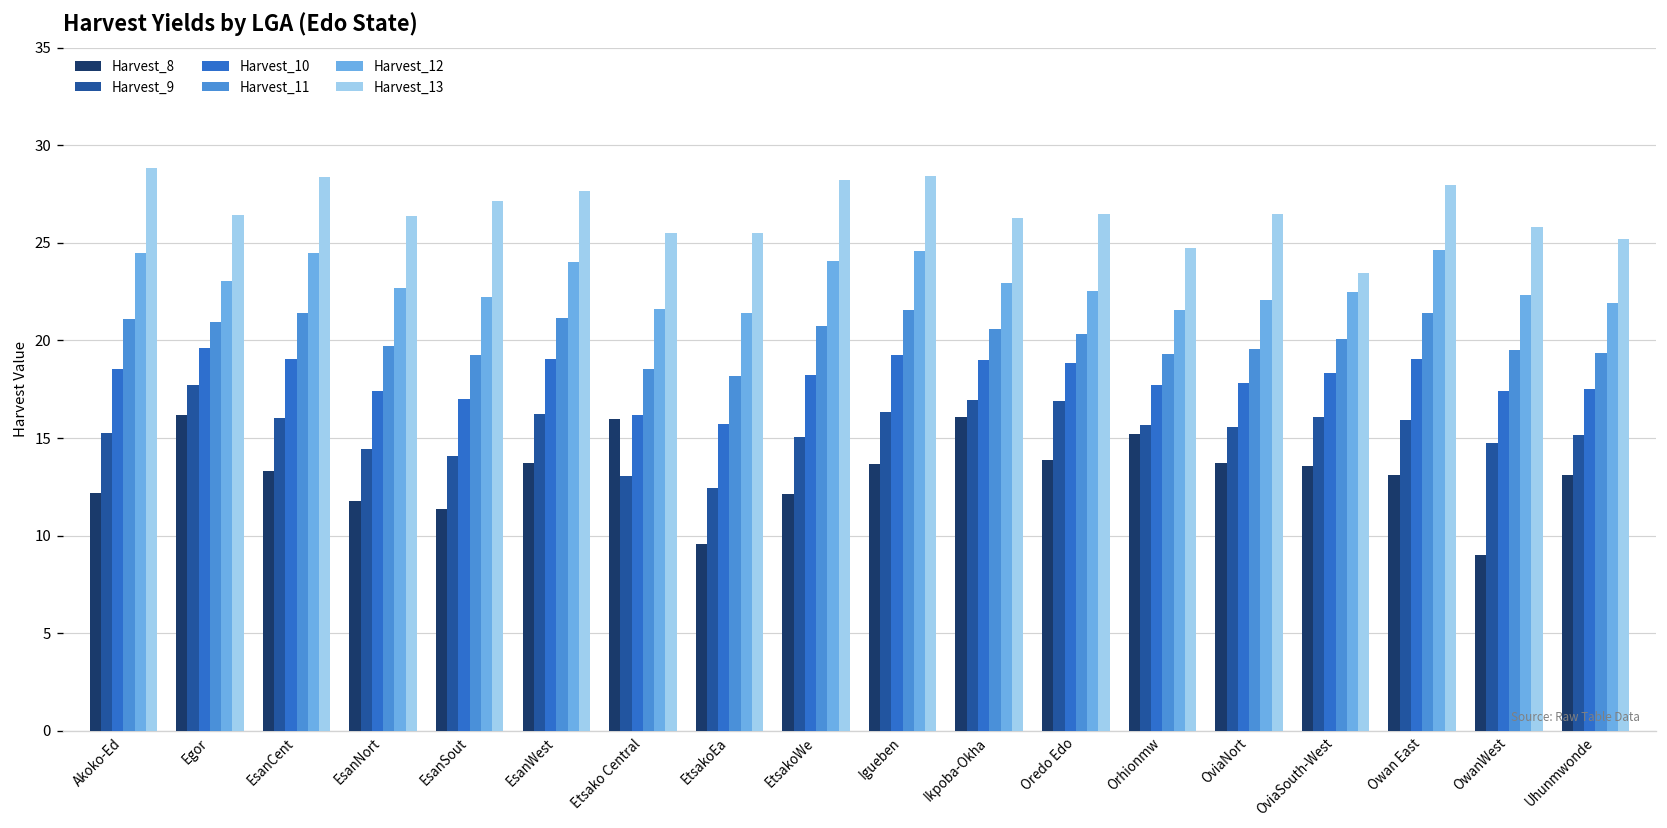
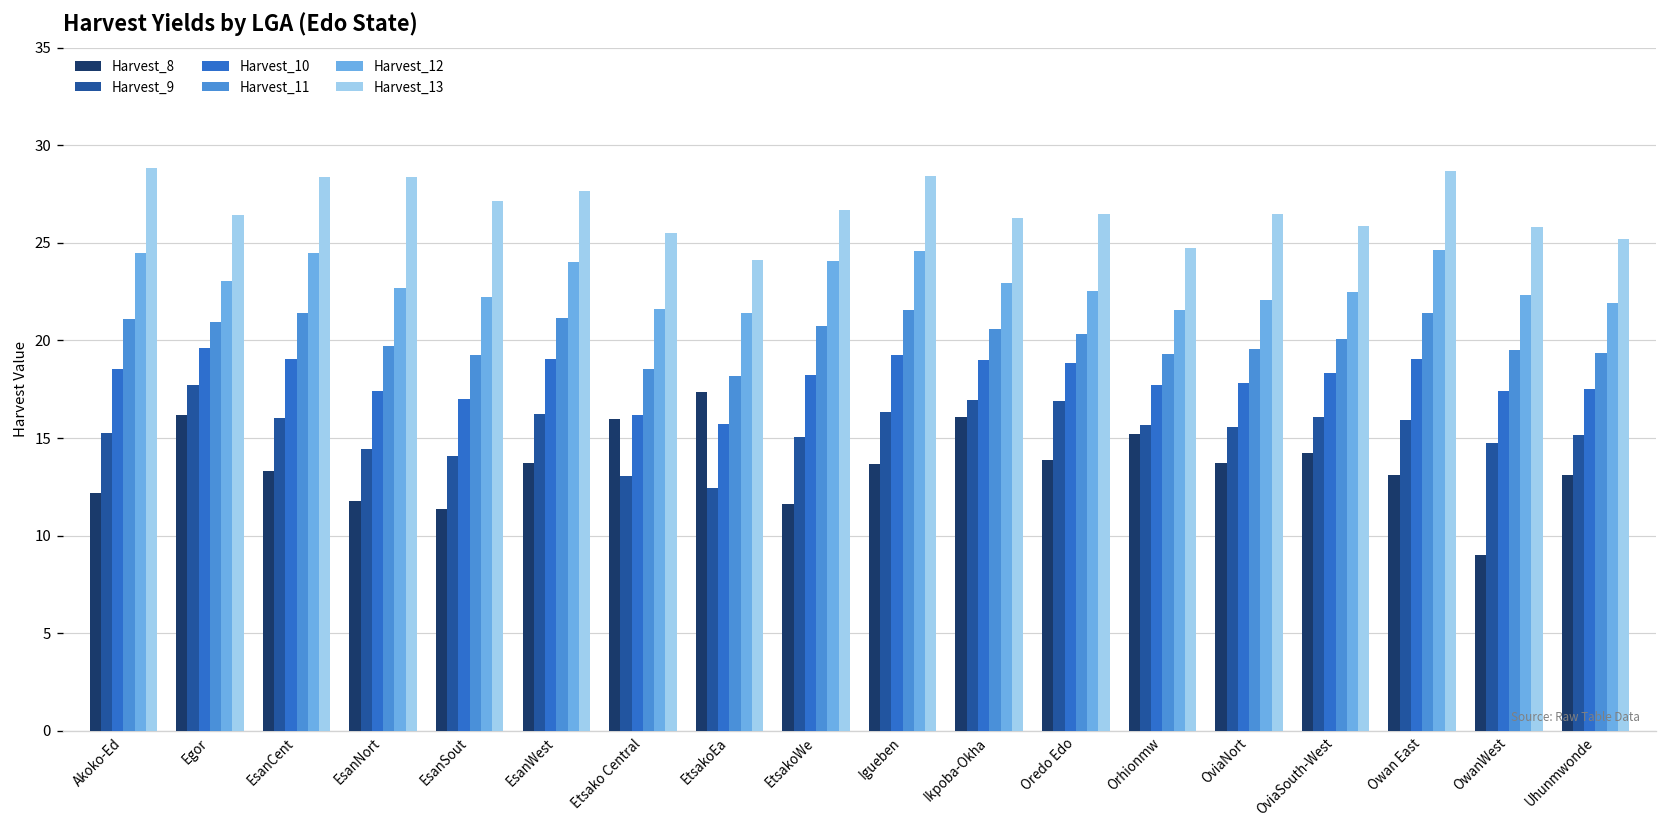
  {
    "Harvest_8": {
      "Akoko-Ed": 12.2,
      "Egor": 16.2,
      "EsanCent": 13.3,
      "EsanNort": 11.8,
      "EsanSout": 11.3,
      "EsanWest": 13.7,
      "Etsako Central": 16.0,
-     "EtsakoEa": 9.6,
-     "EtsakoWe": 12.2,
+     "EtsakoEa": 17.4,
+     "EtsakoWe": 11.6,
      "Igueben": 13.7,
      "Ikpoba-Okha": 16.1,
      "Oredo Edo": 13.9,
      "Orhionmw": 15.2,
      "OviaNort": 13.7,
-     "OviaSouth-West": 13.6,
+     "OviaSouth-West": 14.2,
      "Owan East": 13.1,
      "OwanWest": 9.0,
      "Uhunmwonde": 13.1
    },
    "Harvest_13": {
      "Akoko-Ed": 28.9,
      "Egor": 26.4,
      "EsanCent": 28.4,
-     "EsanNort": 26.4,
+     "EsanNort": 28.4,
      "EsanSout": 27.1,
      "EsanWest": 27.7,
      "Etsako Central": 25.5,
-     "EtsakoEa": 25.5,
-     "EtsakoWe": 28.2,
+     "EtsakoEa": 24.1,
+     "EtsakoWe": 26.7,
      "Igueben": 28.4,
      "Ikpoba-Okha": 26.3,
      "Oredo Edo": 26.5,
      "Orhionmw": 24.7,
      "OviaNort": 26.5,
-     "OviaSouth-West": 23.4,
-     "Owan East": 28.0,
+     "OviaSouth-West": 25.9,
+     "Owan East": 28.7,
      "OwanWest": 25.8,
      "Uhunmwonde": 25.2
    }
  }
